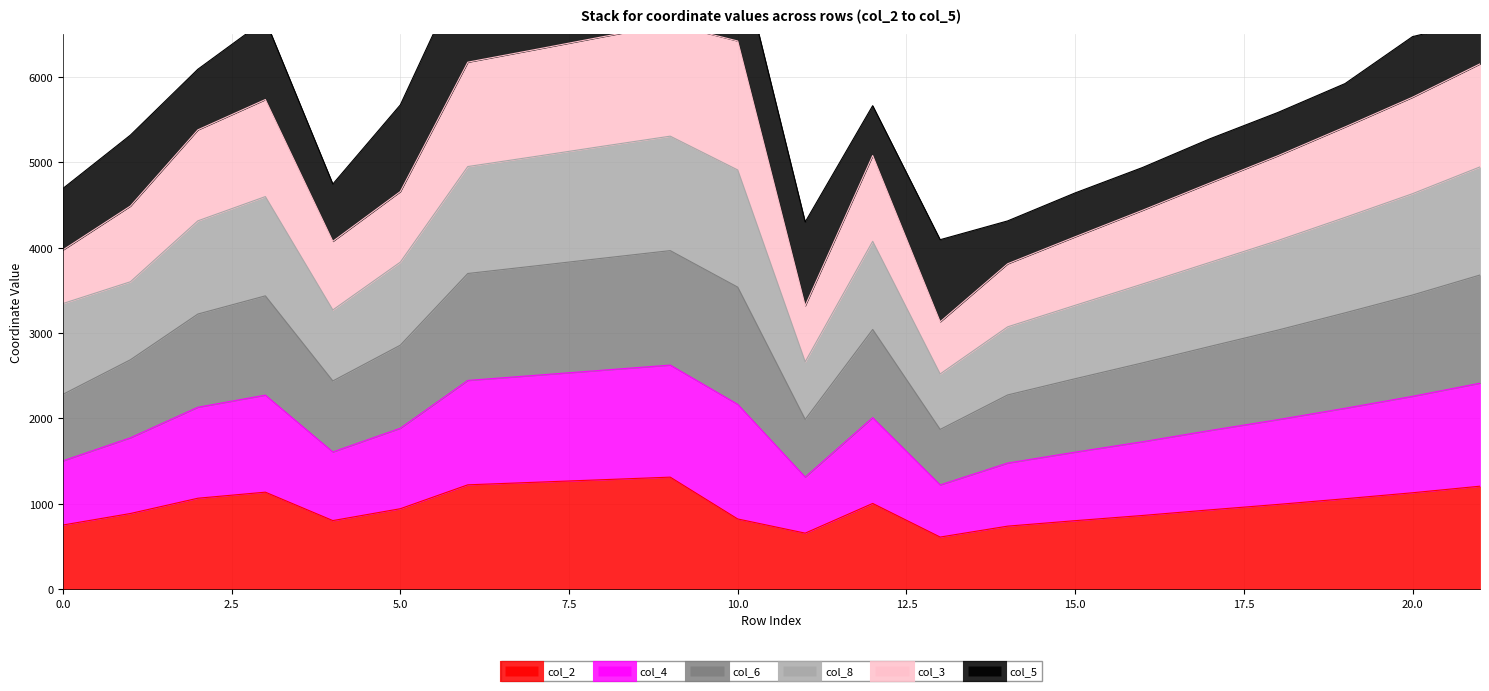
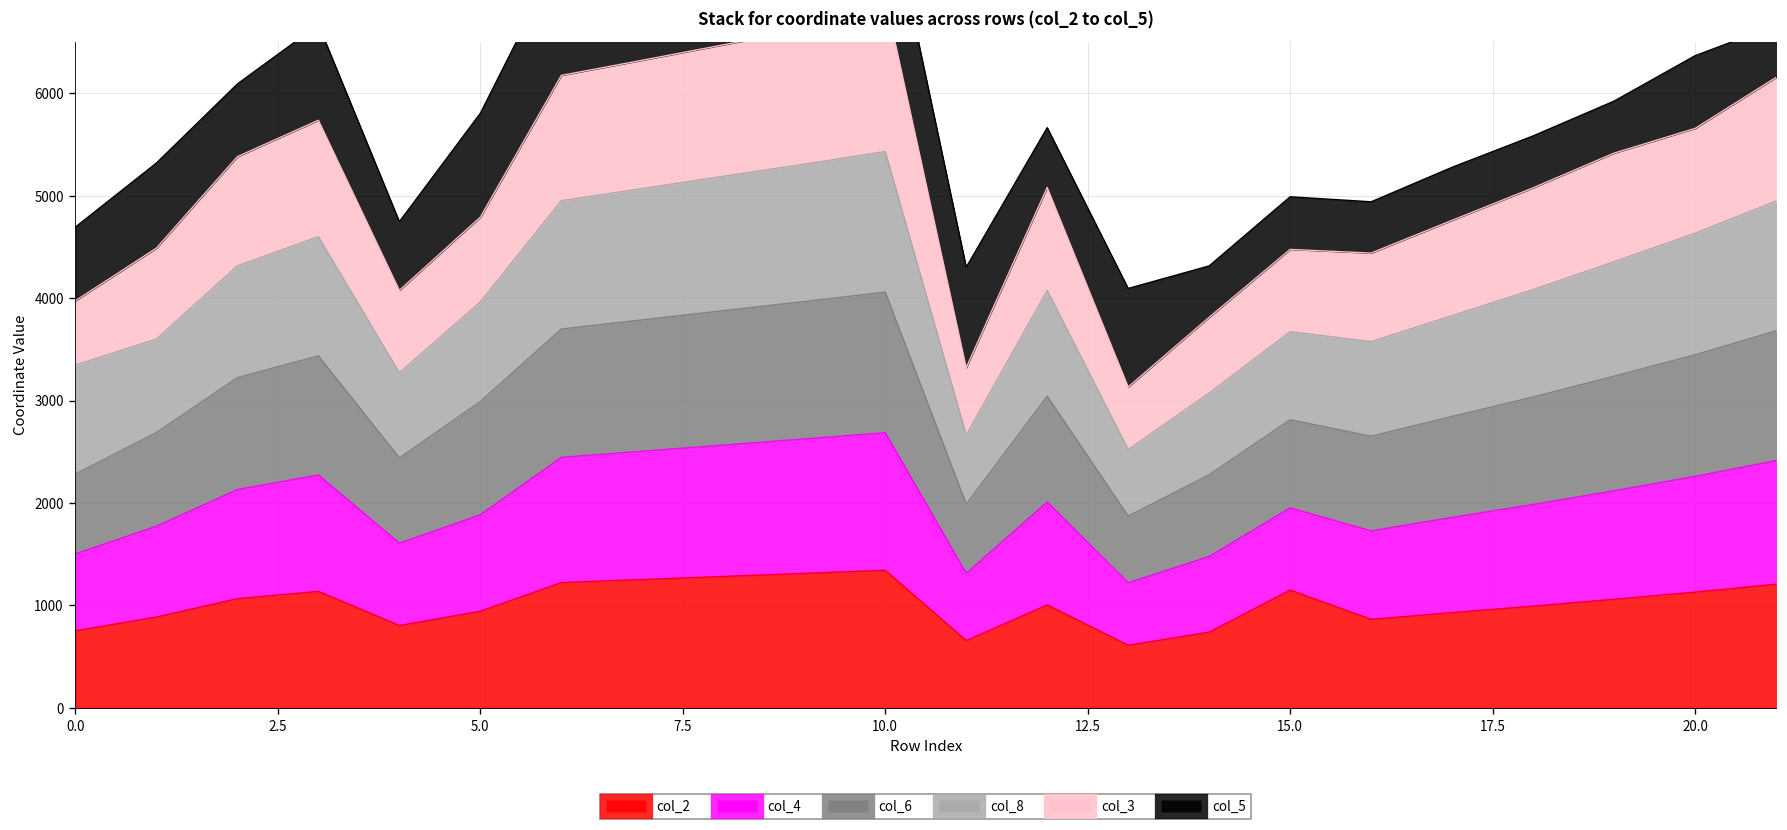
  {
    "col_2": {
      "0.0": 800,
      "5.0": 900,
-     "10.0": 800,
-     "15.0": 800,
+     "10.0": 1300,
+     "15.0": 1200,
      "20.0": 1100
    },
    "col_4": {
      "0.0": 800,
      "5.0": 900,
      "10.0": 1300,
      "15.0": 800,
      "20.0": 1100
    },
    "col_6": {
      "0.0": 800,
-     "5.0": 1000,
+     "5.0": 1100,
      "10.0": 1400,
      "15.0": 900,
      "20.0": 1200
    },
    "col_8": {
      "0.0": 1100,
      "5.0": 1000,
      "10.0": 1400,
      "15.0": 900,
      "20.0": 1200
    },
    "col_3": {
      "0.0": 600,
      "5.0": 800,
      "15.0": 800,
-     "20.0": 1100
+     "20.0": 1000
    },
    "col_5": {
      "0.0": 700,
      "5.0": 1000,
      "15.0": 500,
      "20.0": 700
    }
  }
